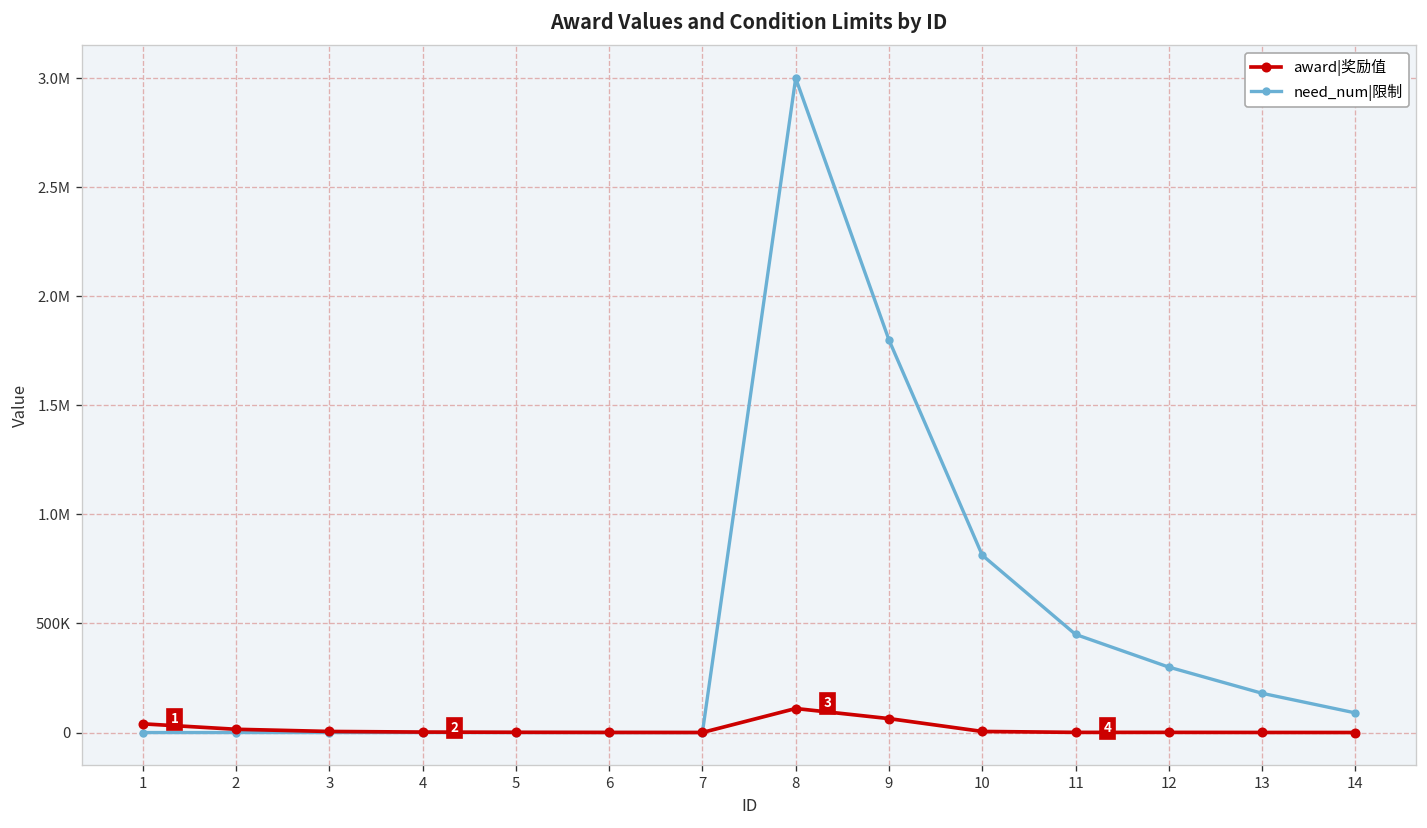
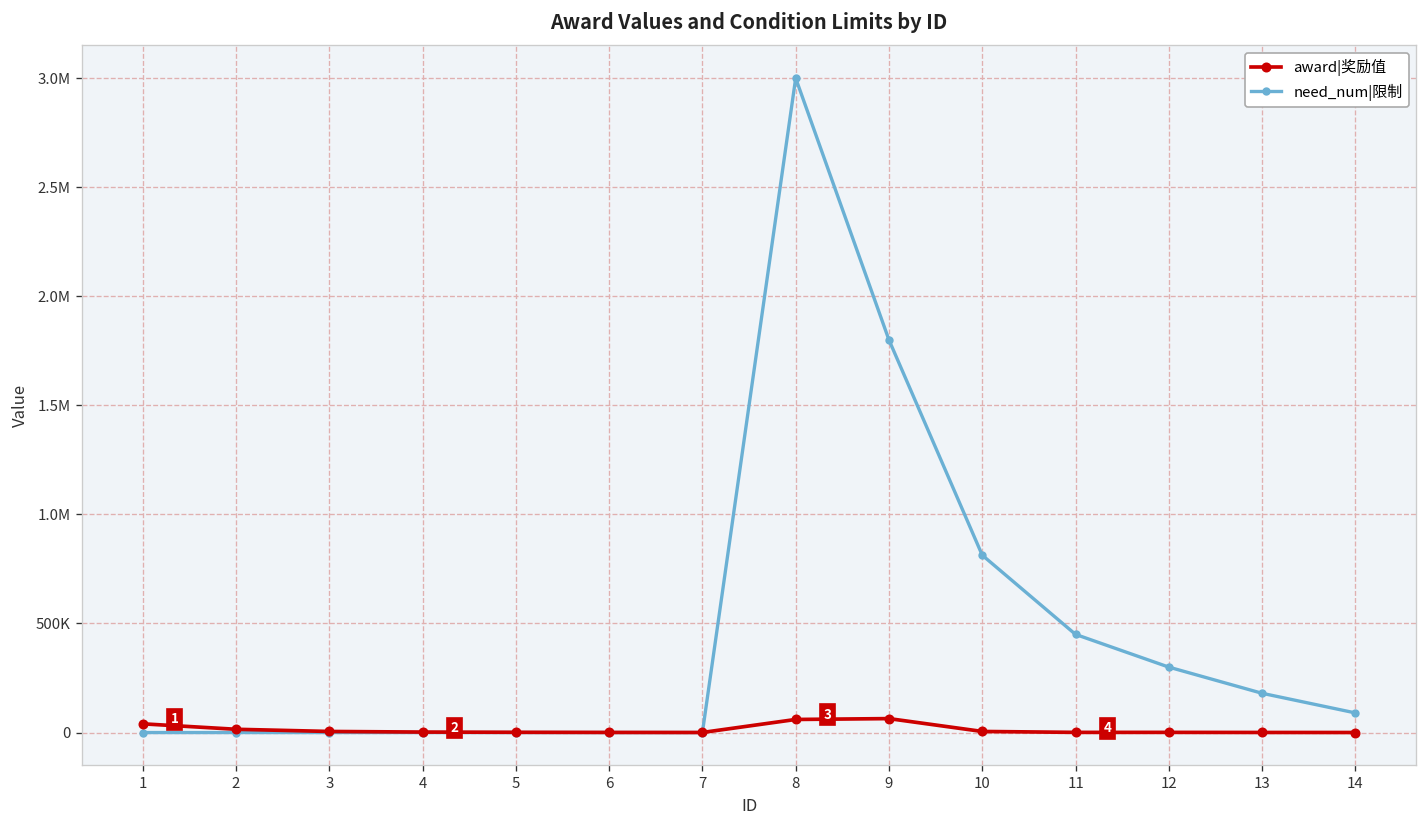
  {
    "award|奖励值": {
      "2": 20000,
-     "8": 110000,
+     "8": 60000,
      "9": 60000,
      "10": 10000,
      "12": 0,
      "13": 0,
      "14": 0
    },
    "need_num|限制": {
      "2": 0,
      "8": 3000000,
      "9": 1800000,
      "10": 810000,
      "11": 450000,
      "12": 300000,
      "13": 180000,
      "14": 90000
    }
  }
